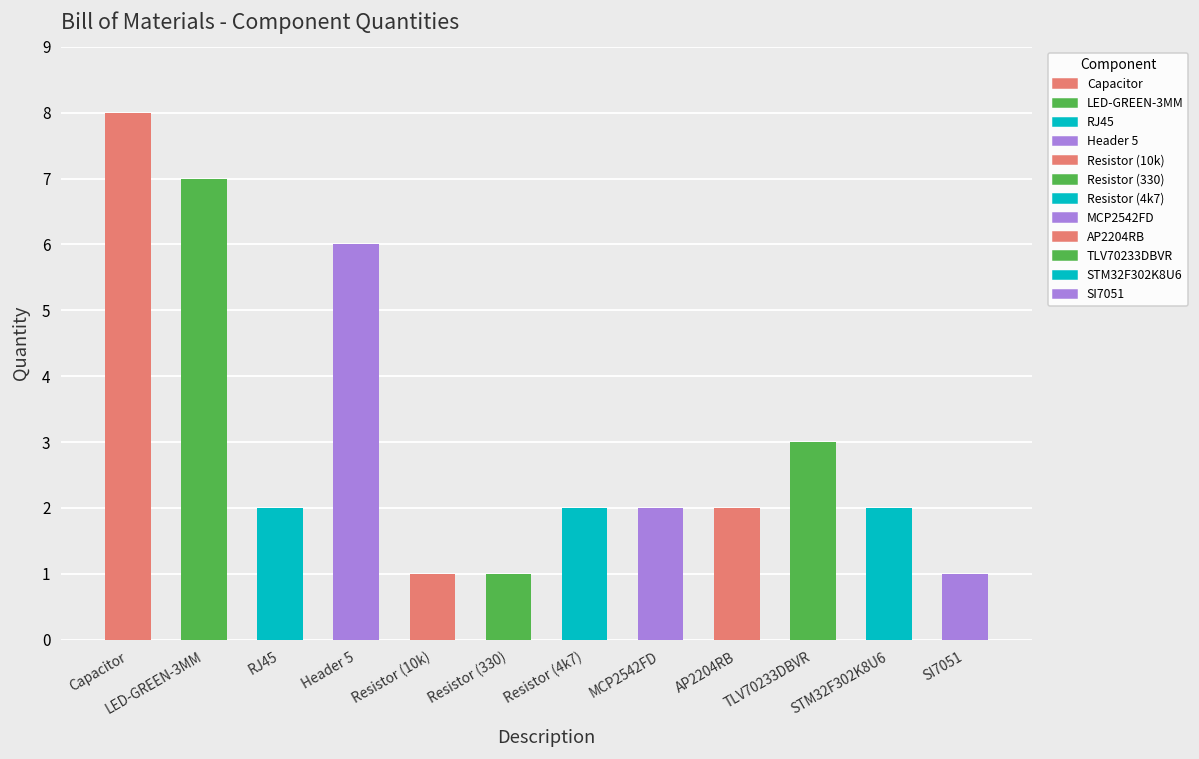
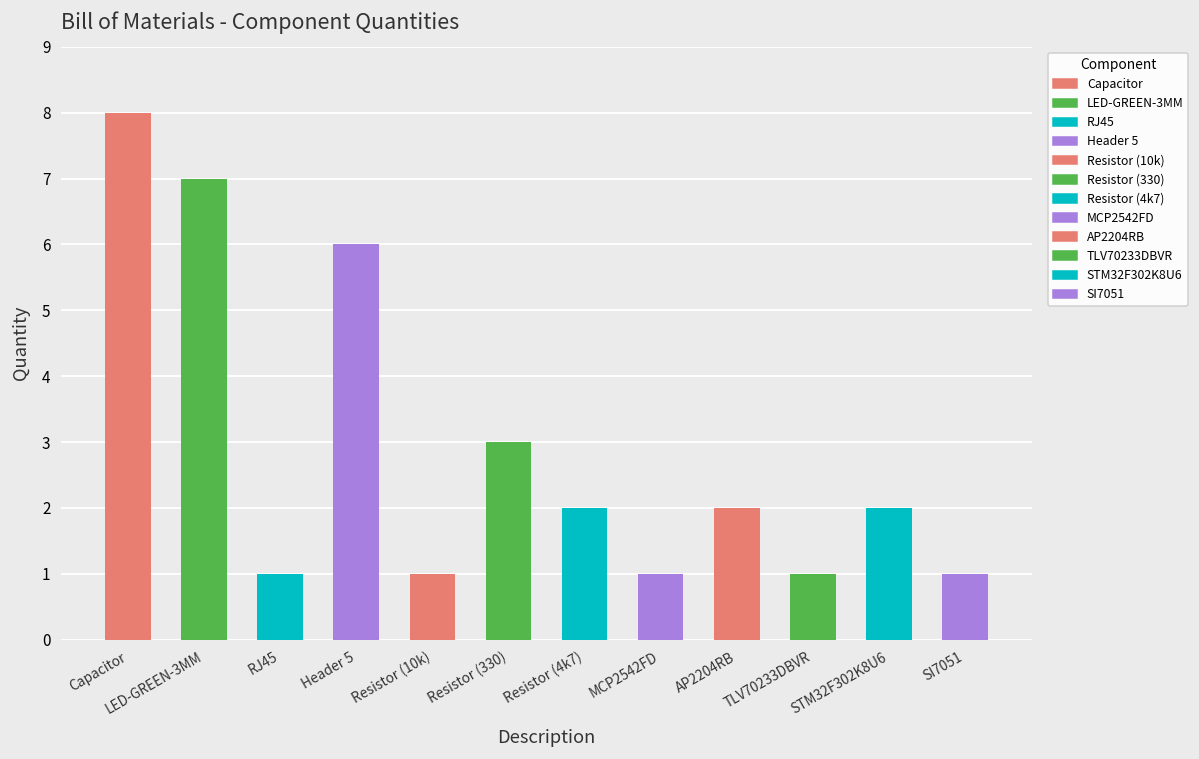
  {
    "Capacitor": 8,
    "LED-GREEN-3MM": 7,
-   "RJ45": 2,
+   "RJ45": 1,
    "Header 5": 6,
    "Resistor (10k)": 1,
-   "Resistor (330)": 1,
+   "Resistor (330)": 3,
    "Resistor (4k7)": 2,
-   "MCP2542FD": 2,
+   "MCP2542FD": 1,
    "AP2204RB": 2,
-   "TLV70233DBVR": 3,
+   "TLV70233DBVR": 1,
    "STM32F302K8U6": 2,
    "SI7051": 1
  }
